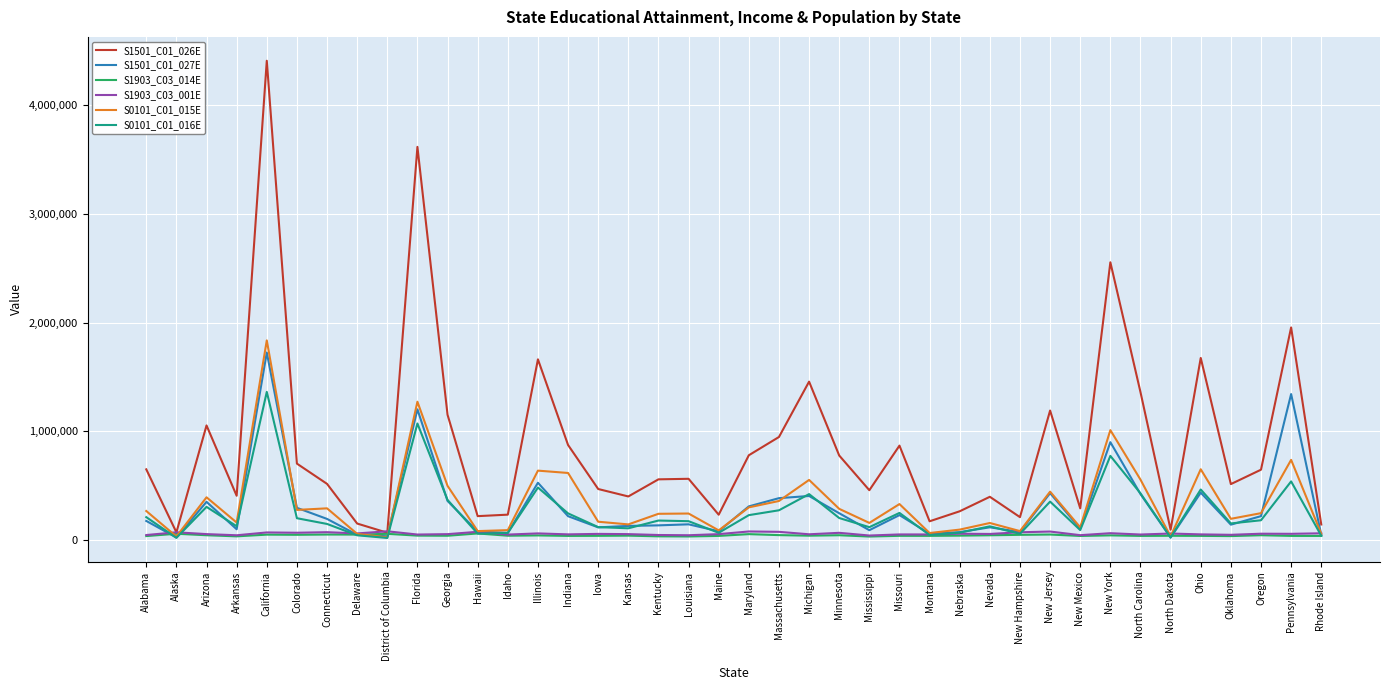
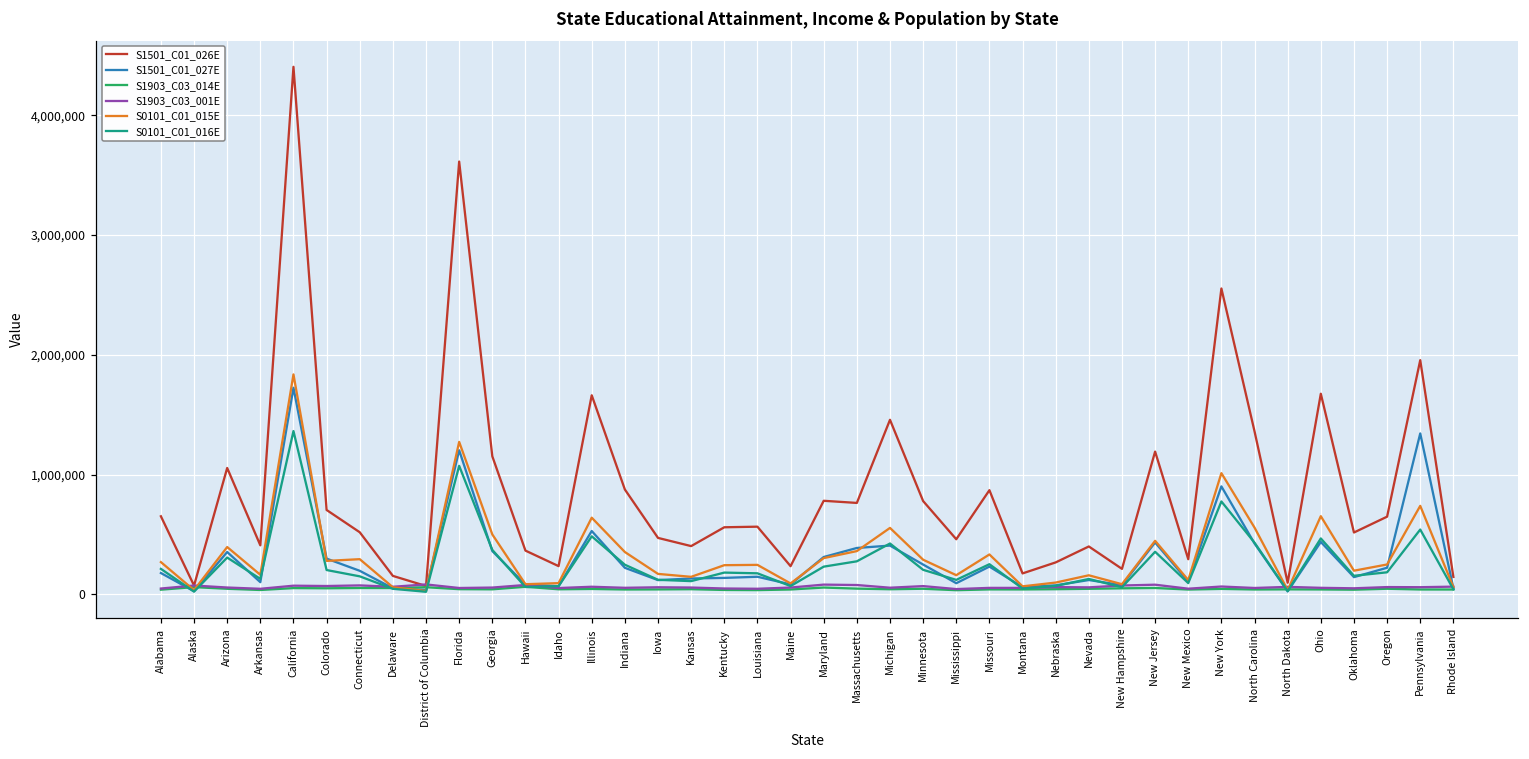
  {
    "S1501_C01_026E": {
      "Alabama": "650,000",
      "Arizona": "1,050,000",
      "Arkansas": "410,000",
      "California": "4,400,000",
      "Colorado": "700,000",
      "Connecticut": "520,000",
      "Delaware": "150,000",
      "Florida": "3,610,000",
      "Georgia": "1,150,000",
-     "Hawaii": "220,000",
+     "Hawaii": "360,000",
      "Idaho": "240,000",
      "Illinois": "1,660,000",
      "Indiana": "870,000",
      "Iowa": "470,000",
      "Kansas": "400,000",
      "Kentucky": "560,000",
      "Louisiana": "560,000",
      "Maine": "230,000",
      "Maryland": "780,000",
-     "Massachusetts": "950,000",
+     "Massachusetts": "760,000",
      "Michigan": "1,460,000",
      "Minnesota": "780,000",
      "Mississippi": "460,000",
      "Missouri": "870,000",
      "Montana": "170,000",
      "Nebraska": "270,000",
      "Nevada": "400,000",
      "New Hampshire": "210,000",
      "New Jersey": "1,190,000",
      "New Mexico": "290,000",
      "New York": "2,550,000",
      "North Carolina": "1,360,000",
      "North Dakota": "100,000",
      "Ohio": "1,670,000",
      "Oklahoma": "520,000",
      "Oregon": "650,000",
      "Pennsylvania": "1,950,000",
      "Rhode Island": "140,000"
    },
    "S1501_C01_027E": {
      "Alabama": "180,000",
      "Arizona": "350,000",
      "Arkansas": "100,000",
      "California": "1,720,000",
      "Connecticut": "200,000",
      "Florida": "1,200,000",
      "Illinois": "530,000",
      "Indiana": "220,000",
      "Kentucky": "140,000",
      "Louisiana": "150,000",
      "Massachusetts": "390,000",
      "Minnesota": "250,000",
      "Mississippi": "90,000",
      "New York": "900,000",
      "Ohio": "440,000",
      "Oregon": "220,000",
      "Pennsylvania": "1,340,000"
    },
    "S1903_C03_001E": {
      "Maryland": "80,000",
      "Massachusetts": "80,000",
      "New Jersey": "80,000"
    },
    "S0101_C01_015E": {
      "Alabama": "270,000",
      "Arizona": "390,000",
      "Arkansas": "160,000",
      "California": "1,840,000",
      "Connecticut": "290,000",
      "Florida": "1,270,000",
      "Georgia": "500,000",
      "Idaho": "90,000",
      "Illinois": "640,000",
-     "Indiana": "620,000",
+     "Indiana": "350,000",
      "Iowa": "170,000",
      "Kentucky": "240,000",
      "Louisiana": "250,000",
      "Massachusetts": "360,000",
      "Michigan": "550,000",
      "Minnesota": "290,000",
      "Mississippi": "160,000",
      "Missouri": "330,000",
      "Nevada": "160,000",
      "New York": "1,010,000",
      "North Carolina": "560,000",
      "Ohio": "650,000",
      "Oklahoma": "200,000",
      "Oregon": "250,000",
      "Pennsylvania": "740,000"
    }
  }
